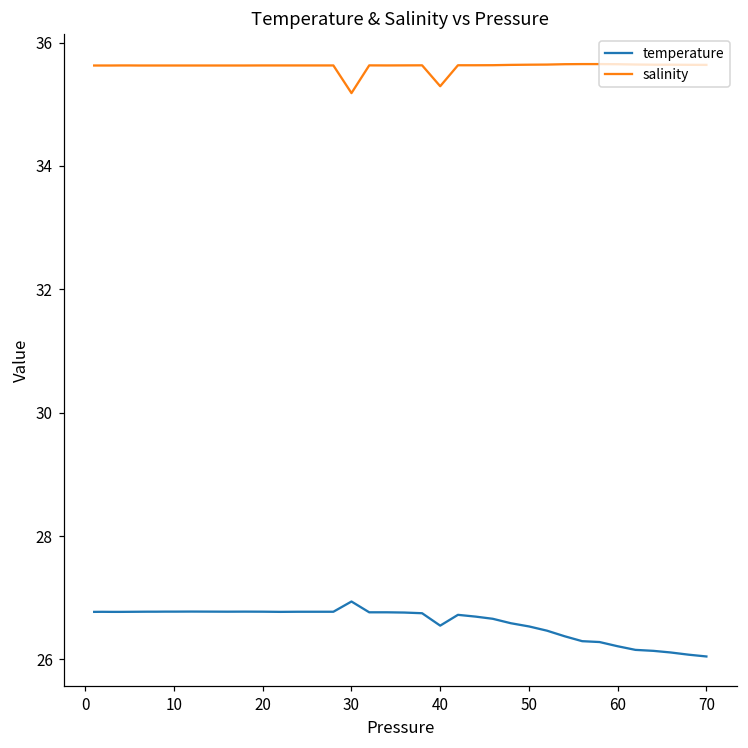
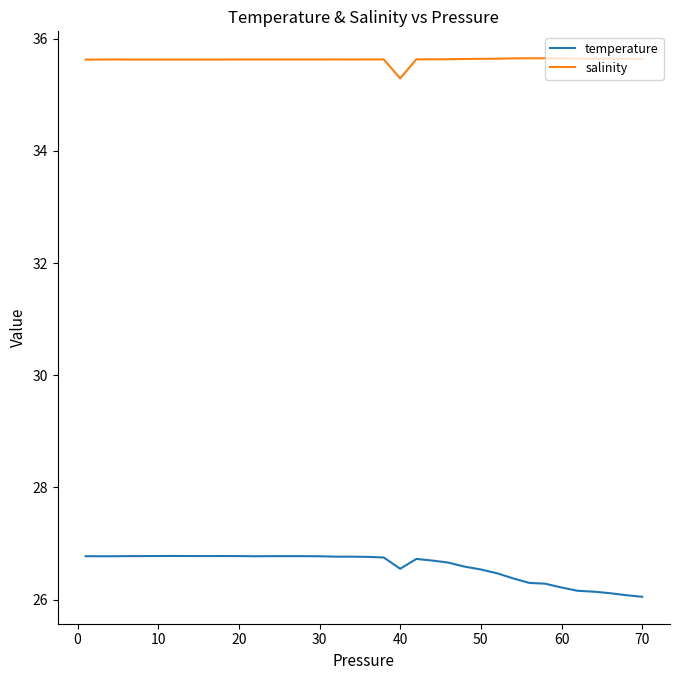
  {
    "temperature": {
      "20": 26.8,
-     "30": 26.9,
+     "30": 26.8,
      "40": 26.5,
      "70": 26.0
    },
    "salinity": {
      "20": 35.6,
-     "30": 35.2,
+     "30": 35.6,
      "40": 35.3
    }
  }
